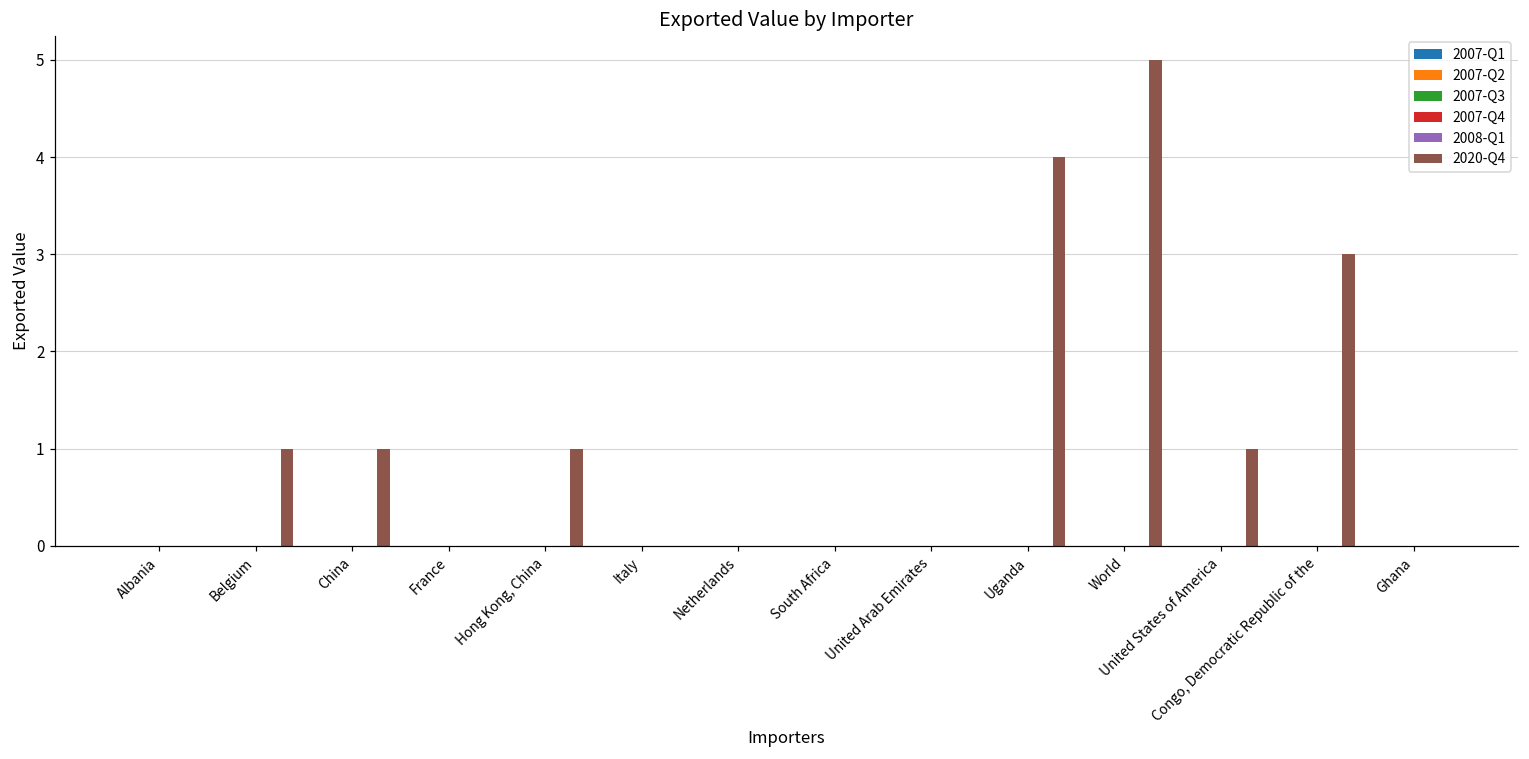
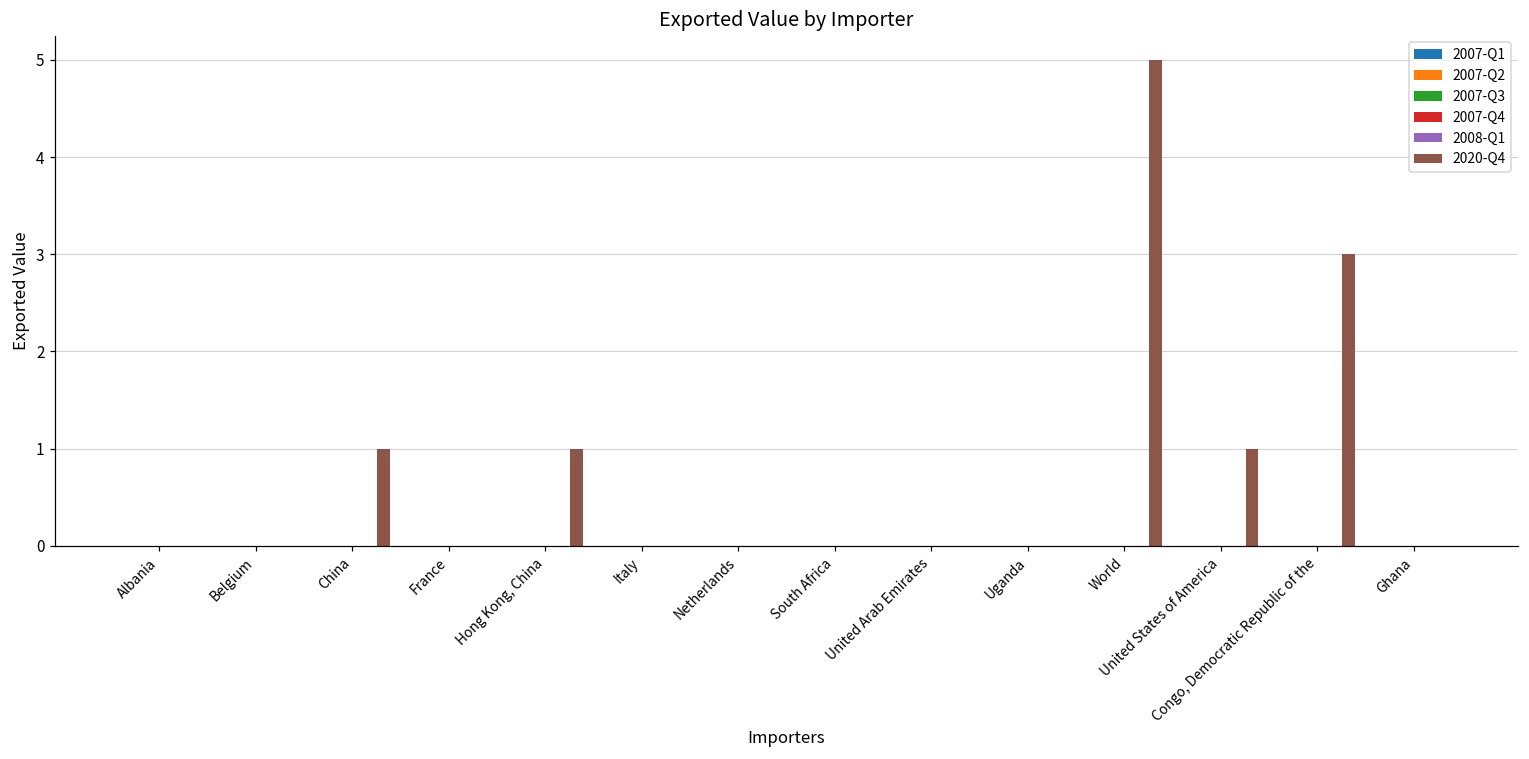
  {
    "2007-Q1": {
      "Albania": 0,
      "Belgium": 0,
      "China": 0,
      "France": 0,
      "Hong Kong, China": 0,
      "Italy": 0,
      "Netherlands": 0,
      "South Africa": 0,
      "United Arab Emirates": 0,
      "Uganda": 0,
      "World": 0,
      "United States of America": 0,
      "Congo, Democratic Republic of the": 0,
      "Ghana": 0
    },
    "2007-Q2": {
      "Albania": 0,
      "Belgium": 0,
      "China": 0,
      "France": 0,
      "Hong Kong, China": 0,
      "Italy": 0,
      "Netherlands": 0,
      "South Africa": 0,
      "United Arab Emirates": 0,
      "Uganda": 0,
      "World": 0,
      "United States of America": 0,
      "Congo, Democratic Republic of the": 0,
      "Ghana": 0
    },
    "2007-Q3": {
      "Albania": 0,
      "Belgium": 0,
      "China": 0,
      "France": 0,
      "Hong Kong, China": 0,
      "Italy": 0,
      "Netherlands": 0,
      "South Africa": 0,
      "United Arab Emirates": 0,
      "Uganda": 0,
      "World": 0,
      "United States of America": 0,
      "Congo, Democratic Republic of the": 0,
      "Ghana": 0
    },
    "2007-Q4": {
      "Albania": 0,
      "Belgium": 0,
      "China": 0,
      "France": 0,
      "Hong Kong, China": 0,
      "Italy": 0,
      "Netherlands": 0,
      "South Africa": 0,
      "United Arab Emirates": 0,
      "Uganda": 0,
      "World": 0,
      "United States of America": 0,
      "Congo, Democratic Republic of the": 0,
      "Ghana": 0
    },
    "2008-Q1": {
      "Albania": 0,
      "Belgium": 0,
      "China": 0,
      "France": 0,
      "Hong Kong, China": 0,
      "Italy": 0,
      "Netherlands": 0,
      "South Africa": 0,
      "United Arab Emirates": 0,
      "Uganda": 0,
      "World": 0,
      "United States of America": 0,
      "Congo, Democratic Republic of the": 0,
      "Ghana": 0
    },
    "2020-Q4": {
      "Albania": 0,
-     "Belgium": 1,
+     "Belgium": 0,
      "China": 1,
      "France": 0,
      "Hong Kong, China": 1,
      "Italy": 0,
      "Netherlands": 0,
      "South Africa": 0,
      "United Arab Emirates": 0,
-     "Uganda": 4,
+     "Uganda": 0,
      "World": 5,
      "United States of America": 1,
      "Congo, Democratic Republic of the": 3,
      "Ghana": 0
    }
  }
